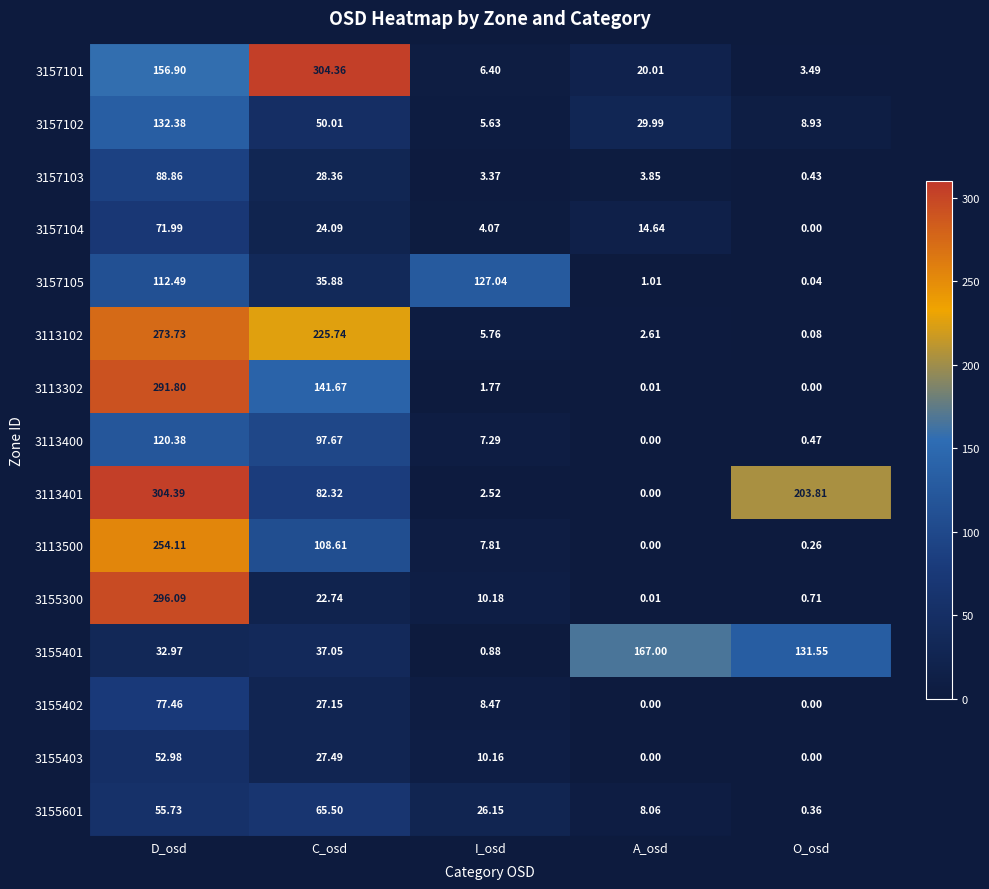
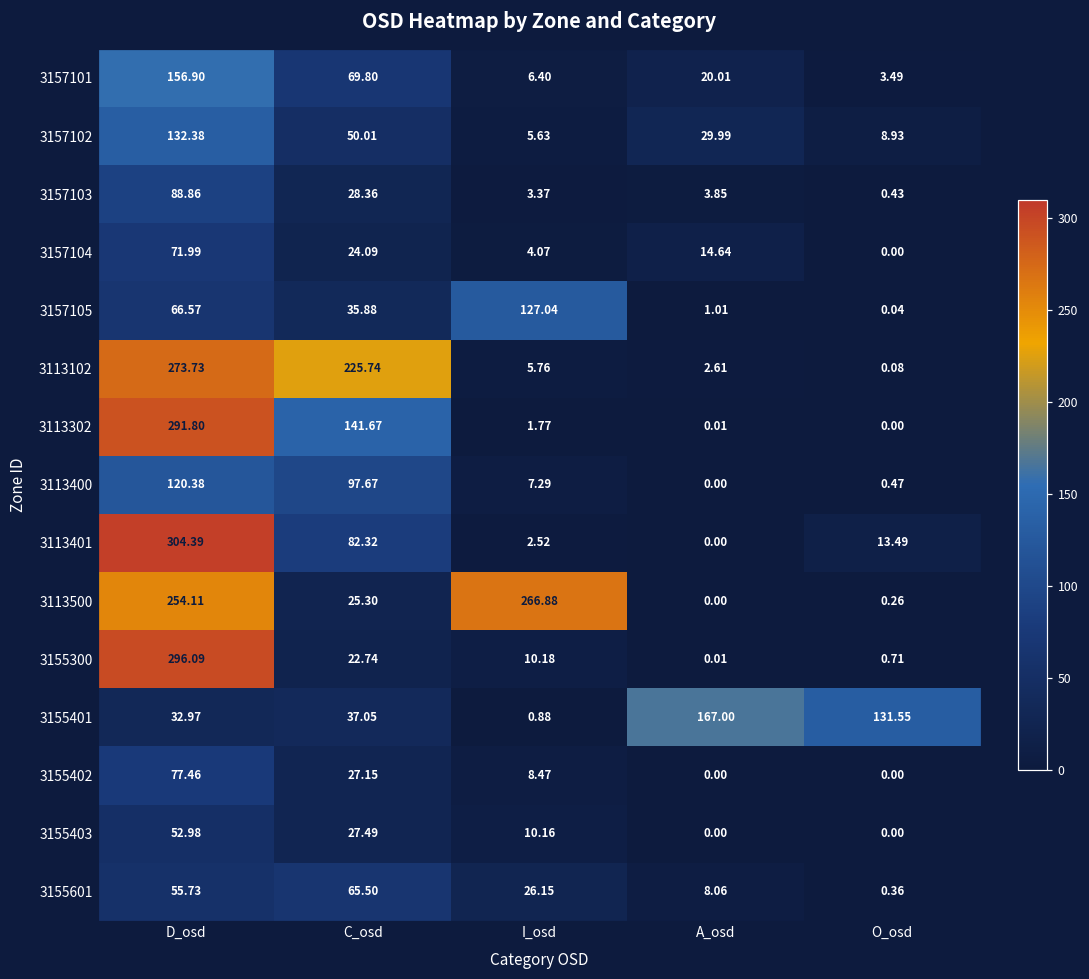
  {
    "3157101": {
      "D_osd": 156.90,
-     "C_osd": 304.36,
+     "C_osd": 69.80,
      "I_osd": 6.40,
      "A_osd": 20.01,
      "O_osd": 3.49
    },
    "3157102": {
      "D_osd": 132.38,
      "C_osd": 50.01,
      "I_osd": 5.63,
      "A_osd": 29.99,
      "O_osd": 8.93
    },
    "3157103": {
      "D_osd": 88.86,
      "C_osd": 28.36,
      "I_osd": 3.37,
      "A_osd": 3.85,
      "O_osd": 0.43
    },
    "3157104": {
      "D_osd": 71.99,
      "C_osd": 24.09,
      "I_osd": 4.07,
      "A_osd": 14.64,
      "O_osd": 0.00
    },
    "3157105": {
-     "D_osd": 112.49,
+     "D_osd": 66.57,
      "C_osd": 35.88,
      "I_osd": 127.04,
      "A_osd": 1.01,
      "O_osd": 0.04
    },
    "3113102": {
      "D_osd": 273.73,
      "C_osd": 225.74,
      "I_osd": 5.76,
      "A_osd": 2.61,
      "O_osd": 0.08
    },
    "3113302": {
      "D_osd": 291.80,
      "C_osd": 141.67,
      "I_osd": 1.77,
      "A_osd": 0.01,
      "O_osd": 0.00
    },
    "3113400": {
      "D_osd": 120.38,
      "C_osd": 97.67,
      "I_osd": 7.29,
      "A_osd": 0.00,
      "O_osd": 0.47
    },
    "3113401": {
      "D_osd": 304.39,
      "C_osd": 82.32,
      "I_osd": 2.52,
      "A_osd": 0.00,
-     "O_osd": 203.81
+     "O_osd": 13.49
    },
    "3113500": {
      "D_osd": 254.11,
-     "C_osd": 108.61,
-     "I_osd": 7.81,
+     "C_osd": 25.30,
+     "I_osd": 266.88,
      "A_osd": 0.00,
      "O_osd": 0.26
    },
    "3155300": {
      "D_osd": 296.09,
      "C_osd": 22.74,
      "I_osd": 10.18,
      "A_osd": 0.01,
      "O_osd": 0.71
    },
    "3155401": {
      "D_osd": 32.97,
      "C_osd": 37.05,
      "I_osd": 0.88,
      "A_osd": 167.00,
      "O_osd": 131.55
    },
    "3155402": {
      "D_osd": 77.46,
      "C_osd": 27.15,
      "I_osd": 8.47,
      "A_osd": 0.00,
      "O_osd": 0.00
    },
    "3155403": {
      "D_osd": 52.98,
      "C_osd": 27.49,
      "I_osd": 10.16,
      "A_osd": 0.00,
      "O_osd": 0.00
    },
    "3155601": {
      "D_osd": 55.73,
      "C_osd": 65.50,
      "I_osd": 26.15,
      "A_osd": 8.06,
      "O_osd": 0.36
    }
  }
